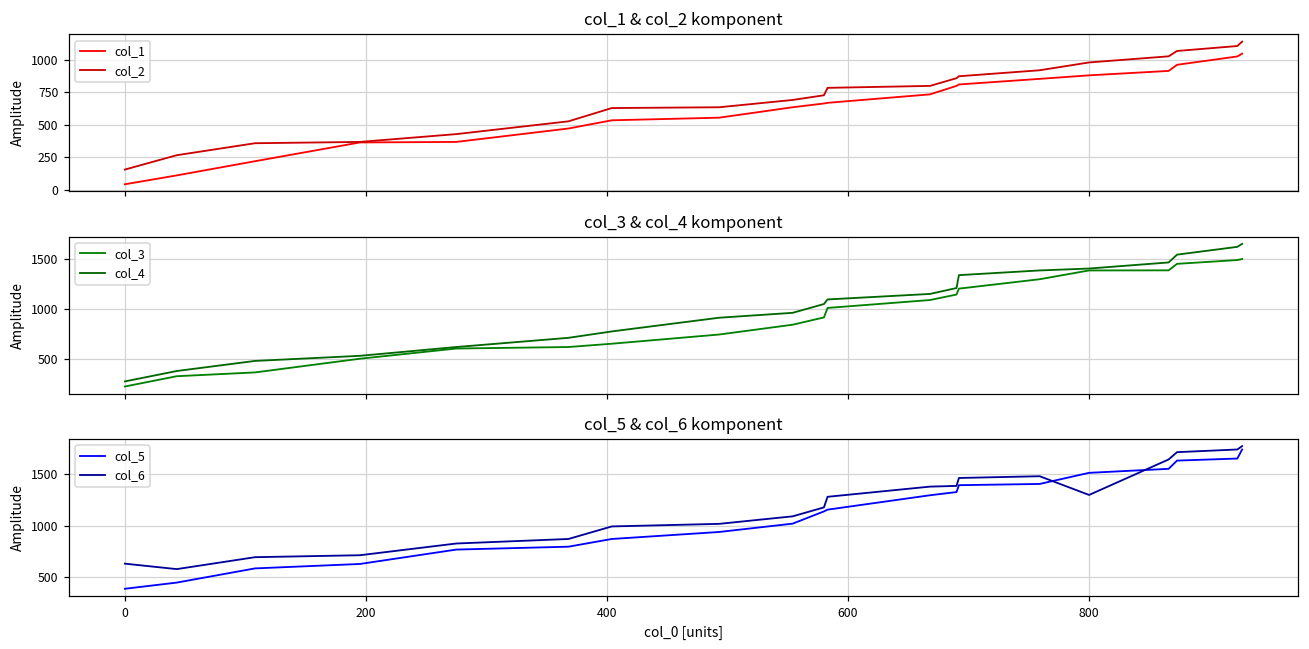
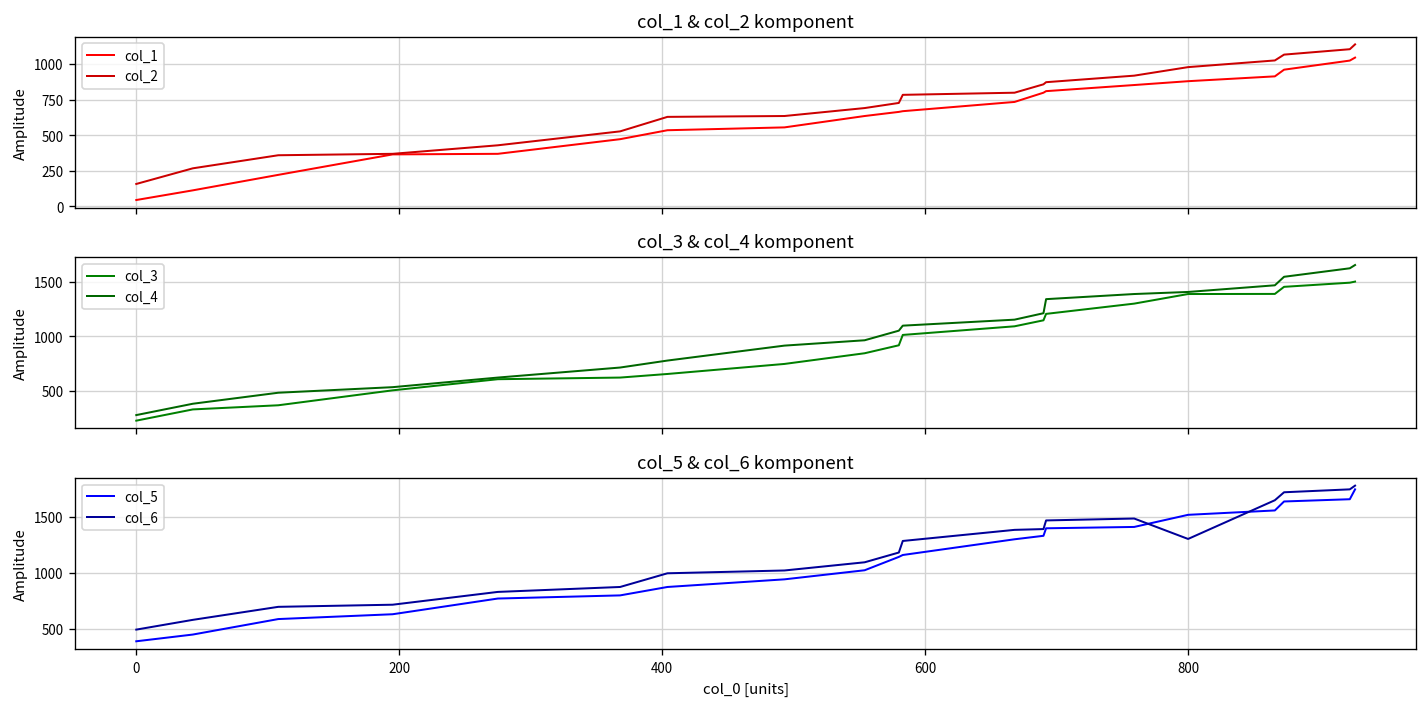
  {
    "col_5 & col_6 komponent": {
      "col_5": {
        "0": 400,
        "800": 1500
      },
      "col_6": {
-       "0": 600,
+       "0": 500,
        "800": 1300
      }
    }
  }
